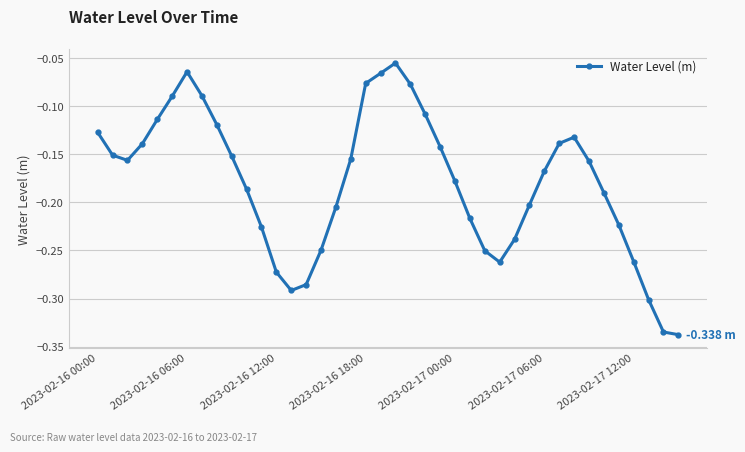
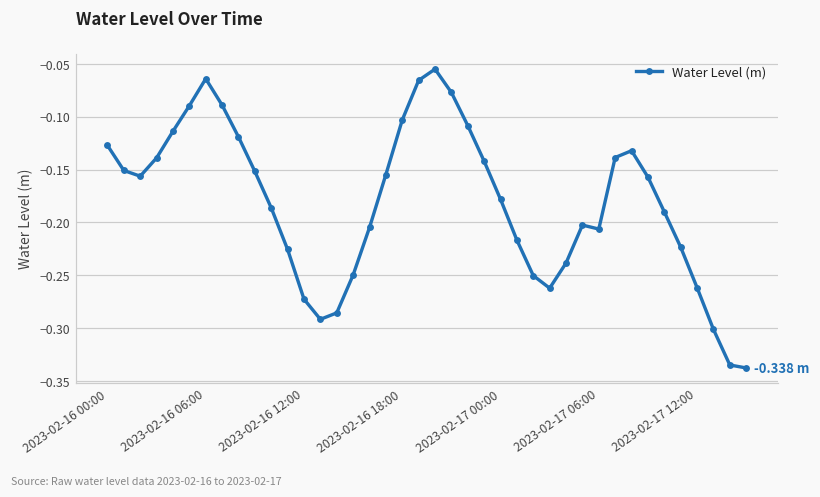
  {
    "2023-02-16 00:00": -0.13,
    "2023-02-16 06:00": -0.06,
    "2023-02-16 12:00": -0.27,
-   "2023-02-16 18:00": -0.08,
+   "2023-02-16 18:00": -0.10,
    "2023-02-17 00:00": -0.18,
-   "2023-02-17 06:00": -0.17,
+   "2023-02-17 06:00": -0.21,
    "2023-02-17 12:00": -0.26
  }
